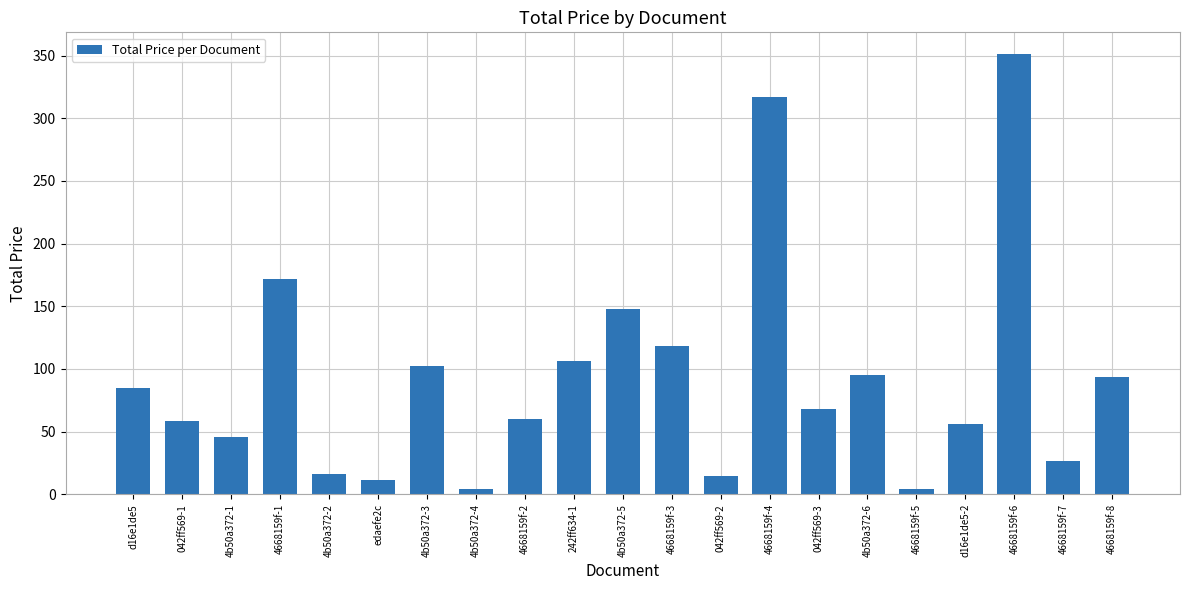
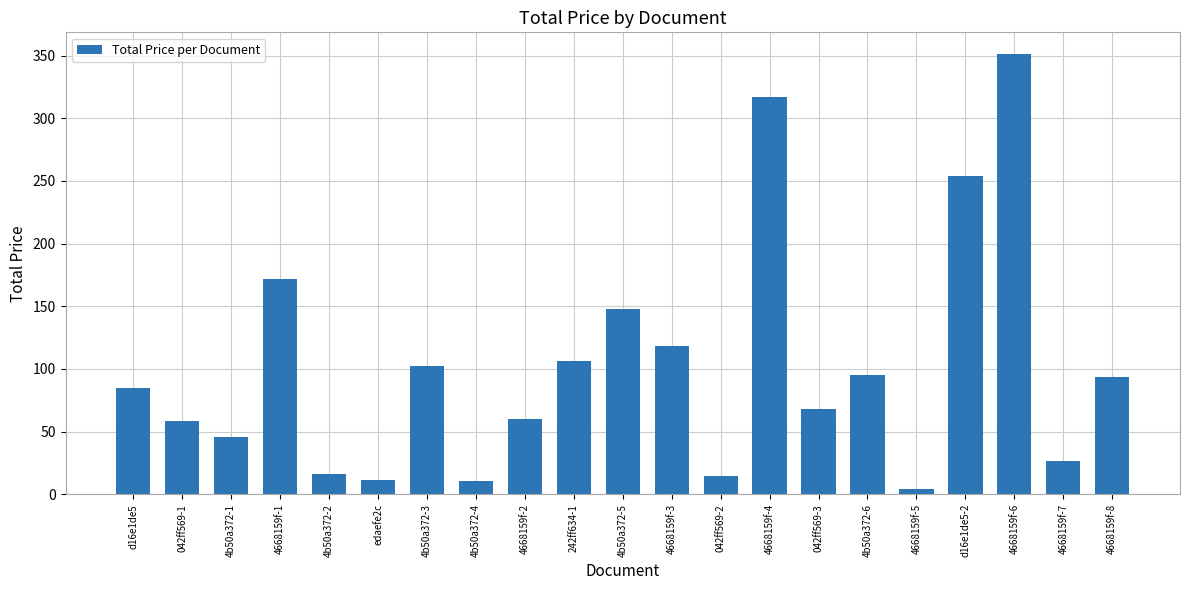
  {
    "d16e1de5": 84,
    "042ff569-1": 58,
    "4b50a372-1": 46,
    "4668159f-1": 172,
    "4b50a372-2": 16,
    "edaefe2c": 11,
    "4b50a372-3": 102,
-   "4b50a372-4": 4,
+   "4b50a372-4": 11,
    "4668159f-2": 60,
    "242ff634-1": 107,
    "4b50a372-5": 148,
    "4668159f-3": 119,
    "042ff569-2": 15,
    "4668159f-4": 317,
    "042ff569-3": 68,
    "4b50a372-6": 95,
    "4668159f-5": 4,
-   "d16e1de5-2": 56,
+   "d16e1de5-2": 254,
    "4668159f-6": 351,
    "4668159f-7": 26,
    "4668159f-8": 93
  }
